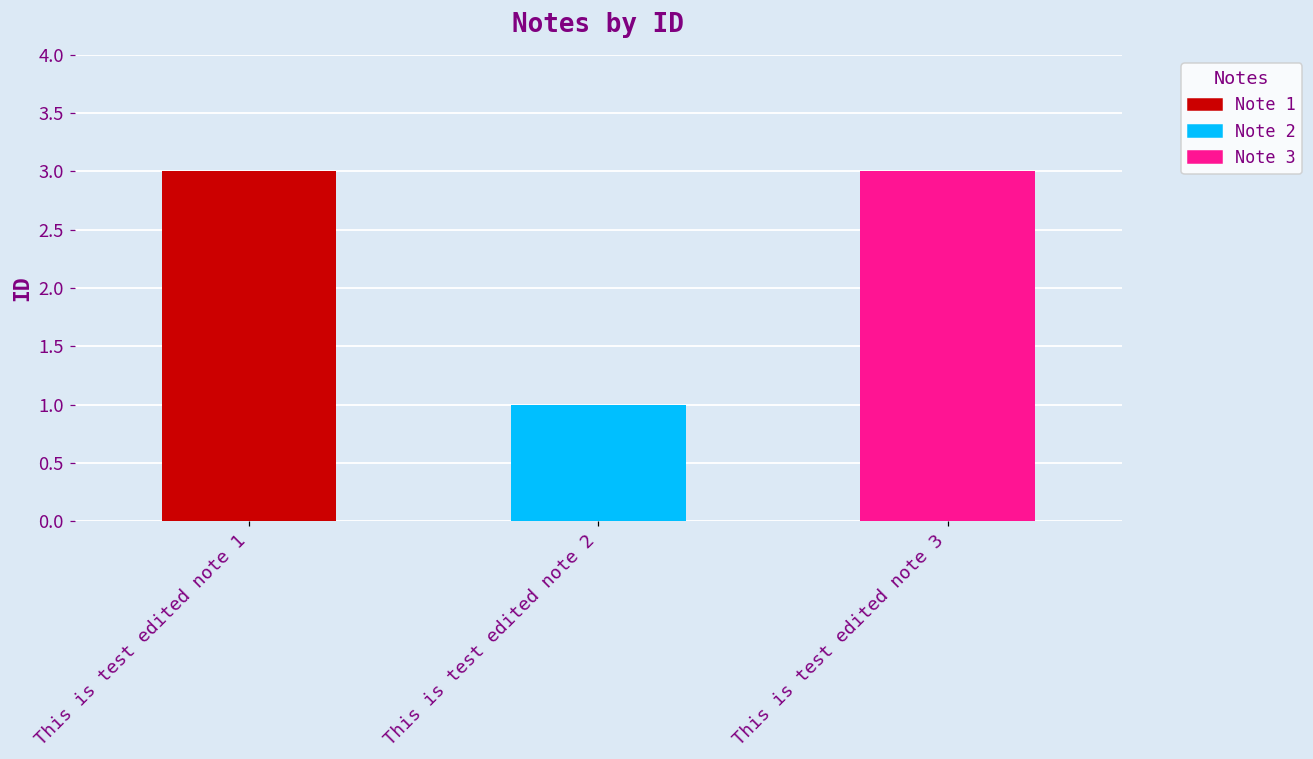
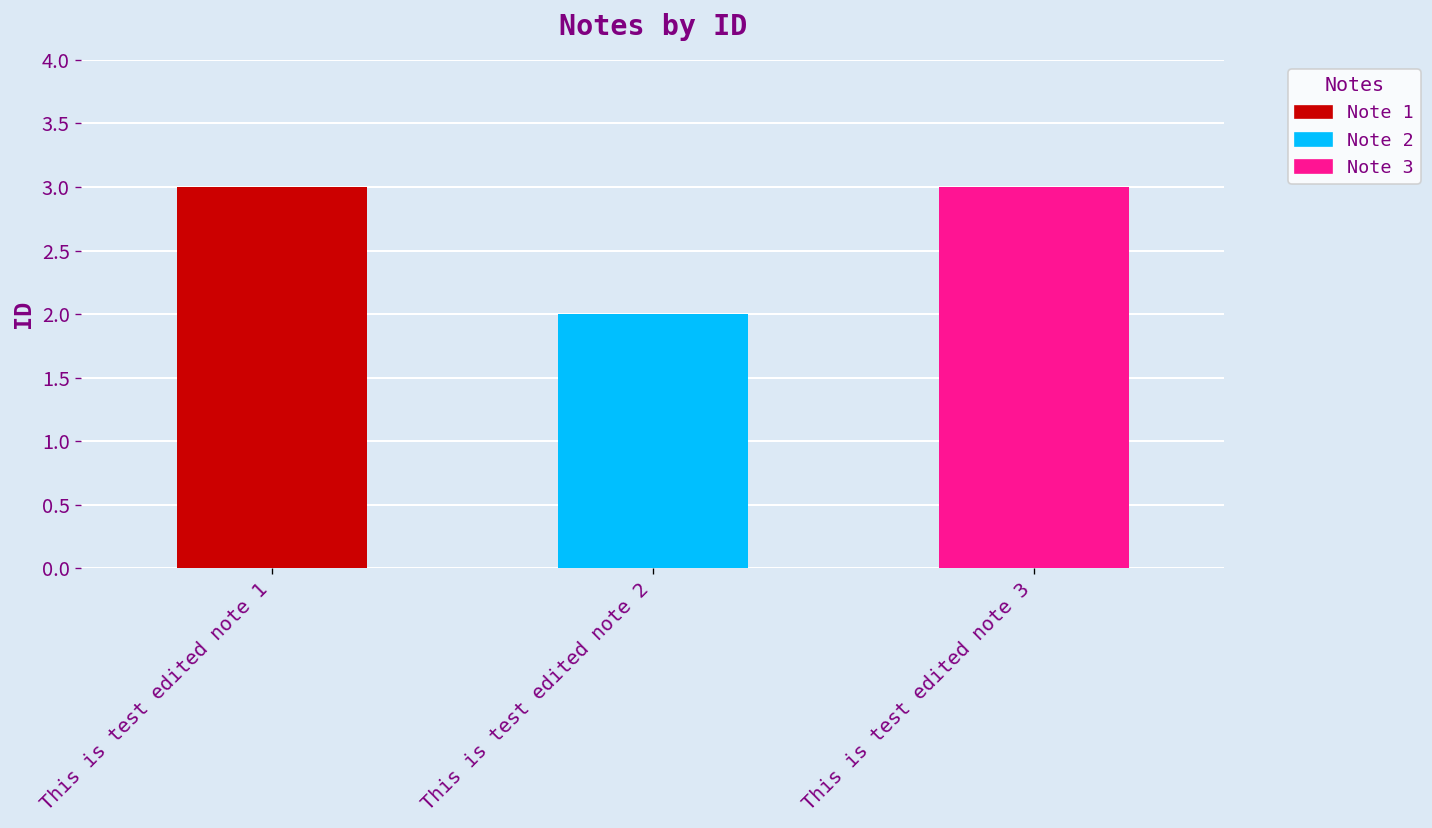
  {
    "This is test edited note 1": 3,
-   "This is test edited note 2": 1,
+   "This is test edited note 2": 2,
    "This is test edited note 3": 3
  }
